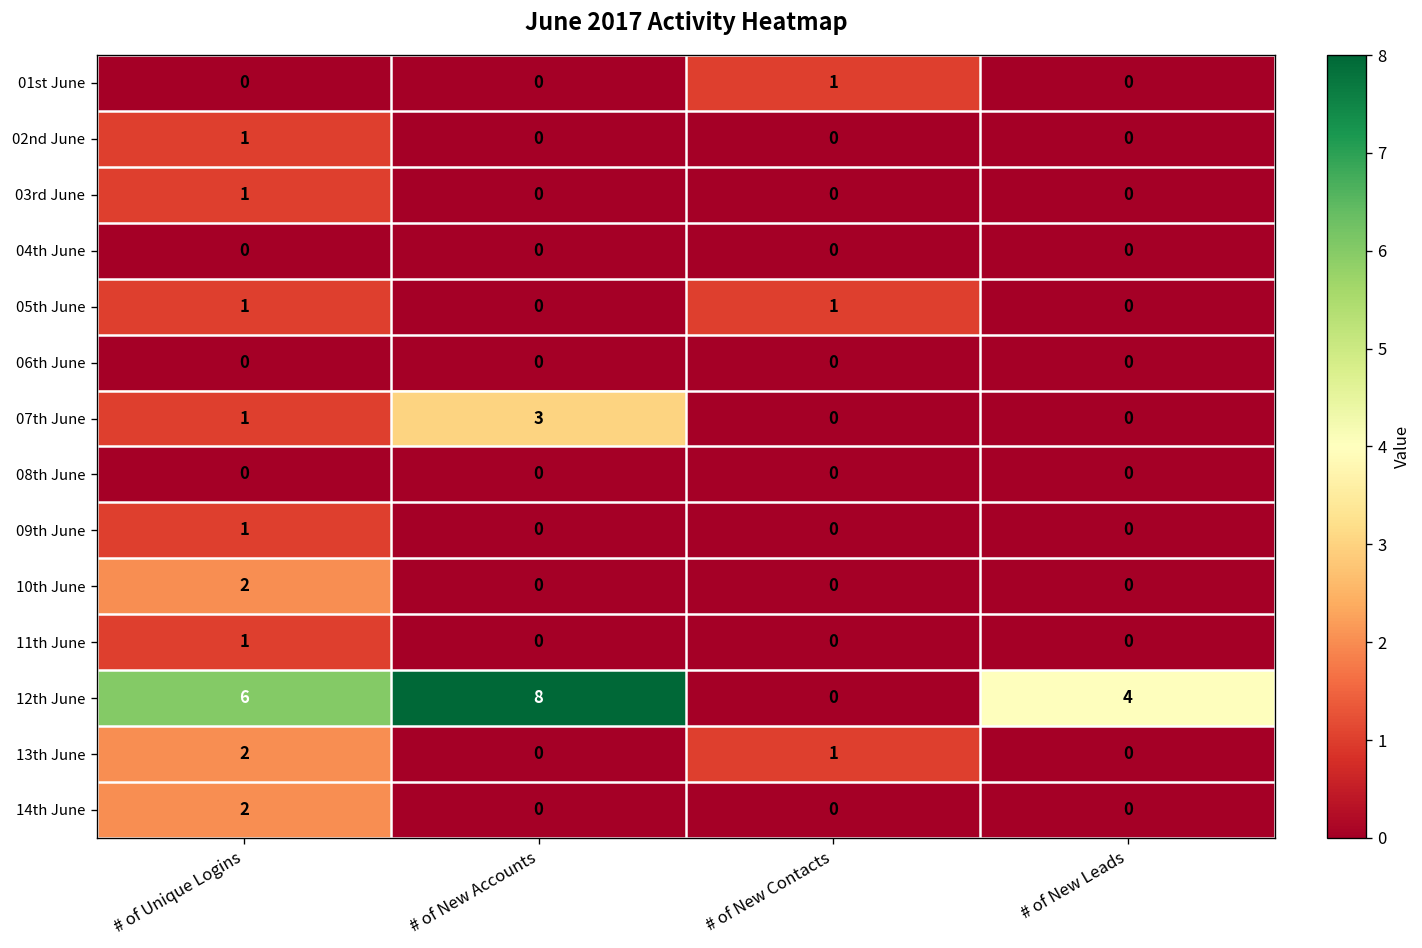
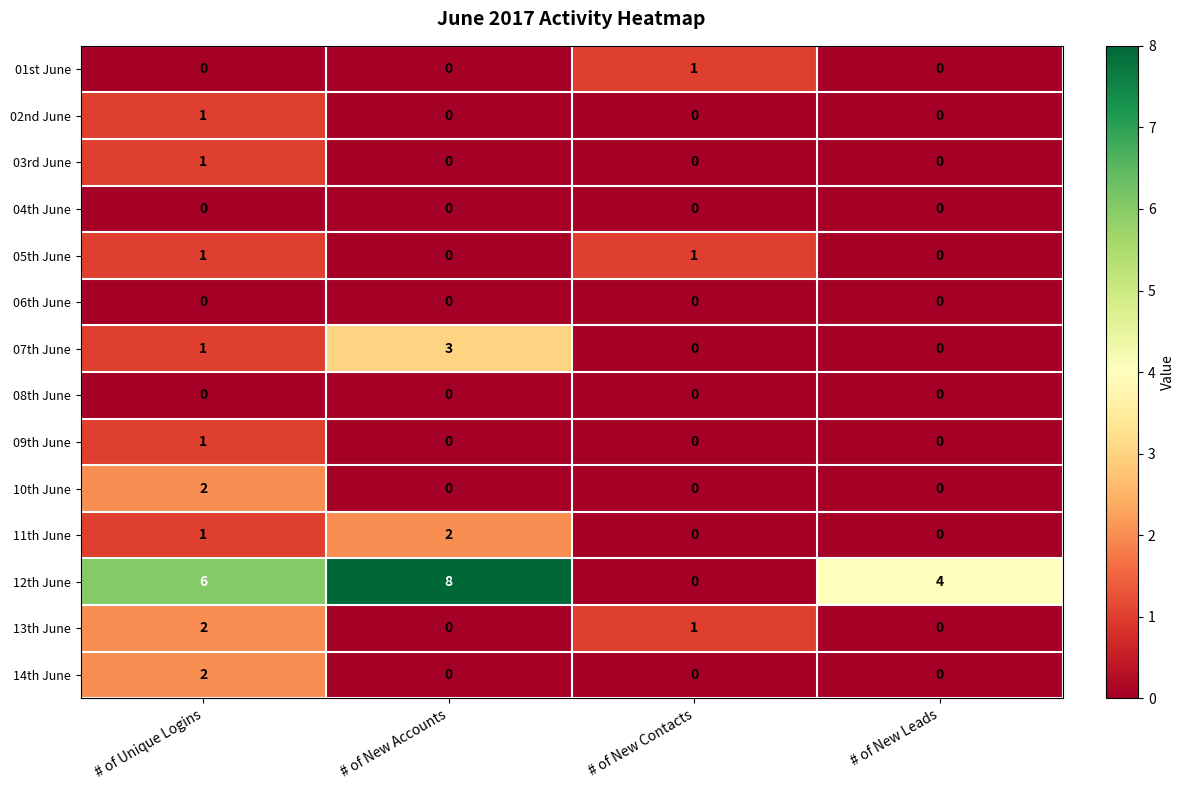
  {
    "01st June": {
      "# of Unique Logins": 0,
      "# of New Accounts": 0,
      "# of New Contacts": 1,
      "# of New Leads": 0
    },
    "02nd June": {
      "# of Unique Logins": 1,
      "# of New Accounts": 0,
      "# of New Contacts": 0,
      "# of New Leads": 0
    },
    "03rd June": {
      "# of Unique Logins": 1,
      "# of New Accounts": 0,
      "# of New Contacts": 0,
      "# of New Leads": 0
    },
    "04th June": {
      "# of Unique Logins": 0,
      "# of New Accounts": 0,
      "# of New Contacts": 0,
      "# of New Leads": 0
    },
    "05th June": {
      "# of Unique Logins": 1,
      "# of New Accounts": 0,
      "# of New Contacts": 1,
      "# of New Leads": 0
    },
    "06th June": {
      "# of Unique Logins": 0,
      "# of New Accounts": 0,
      "# of New Contacts": 0,
      "# of New Leads": 0
    },
    "07th June": {
      "# of Unique Logins": 1,
      "# of New Accounts": 3,
      "# of New Contacts": 0,
      "# of New Leads": 0
    },
    "08th June": {
      "# of Unique Logins": 0,
      "# of New Accounts": 0,
      "# of New Contacts": 0,
      "# of New Leads": 0
    },
    "09th June": {
      "# of Unique Logins": 1,
      "# of New Accounts": 0,
      "# of New Contacts": 0,
      "# of New Leads": 0
    },
    "10th June": {
      "# of Unique Logins": 2,
      "# of New Accounts": 0,
      "# of New Contacts": 0,
      "# of New Leads": 0
    },
    "11th June": {
      "# of Unique Logins": 1,
-     "# of New Accounts": 0,
+     "# of New Accounts": 2,
      "# of New Contacts": 0,
      "# of New Leads": 0
    },
    "12th June": {
      "# of Unique Logins": 6,
      "# of New Accounts": 8,
      "# of New Contacts": 0,
      "# of New Leads": 4
    },
    "13th June": {
      "# of Unique Logins": 2,
      "# of New Accounts": 0,
      "# of New Contacts": 1,
      "# of New Leads": 0
    },
    "14th June": {
      "# of Unique Logins": 2,
      "# of New Accounts": 0,
      "# of New Contacts": 0,
      "# of New Leads": 0
    }
  }
